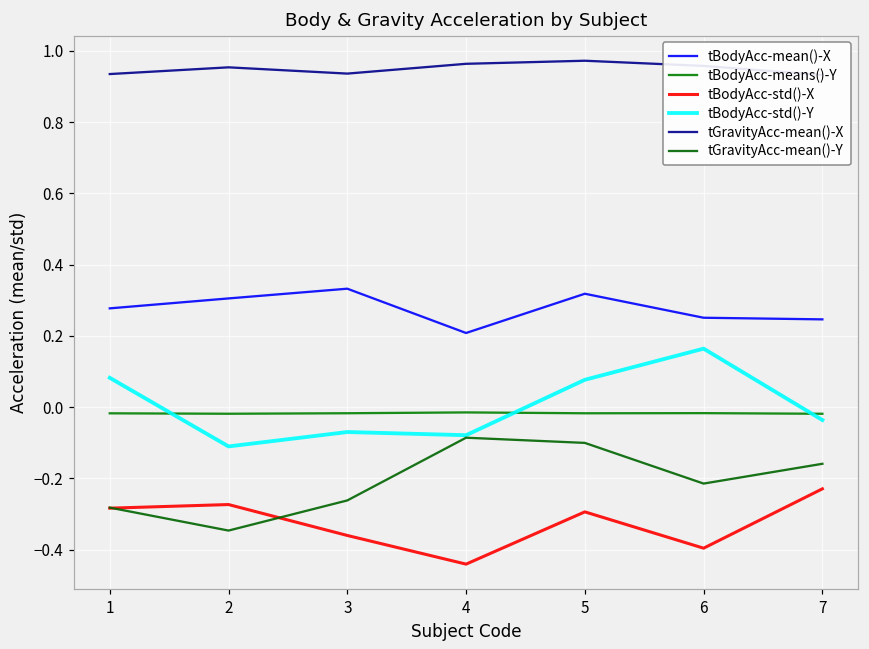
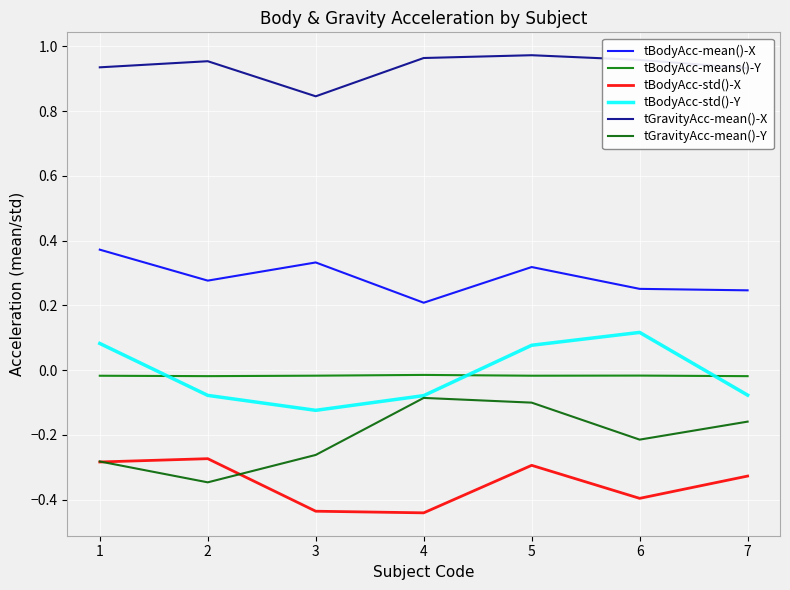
  {
    "tBodyAcc-mean()-X": {
-     "1": 0.28,
-     "2": 0.31,
+     "1": 0.37,
+     "2": 0.28,
      "3": 0.33,
      "4": 0.21,
      "5": 0.32,
      "6": 0.25,
      "7": 0.25
    },
    "tBodyAcc-std()-X": {
      "2": -0.27,
-     "3": -0.36,
+     "3": -0.44,
      "4": -0.44,
      "5": -0.29,
      "6": -0.40,
-     "7": -0.23
+     "7": -0.33
    },
    "tBodyAcc-std()-Y": {
      "1": 0.08,
-     "2": -0.11,
-     "3": -0.07,
+     "2": -0.08,
+     "3": -0.12,
      "5": 0.08,
-     "6": 0.16,
-     "7": -0.04
+     "6": 0.12,
+     "7": -0.08
    },
    "tGravityAcc-mean()-X": {
      "1": 0.94,
      "2": 0.95,
-     "3": 0.94,
+     "3": 0.85,
      "4": 0.96,
      "5": 0.97
    }
  }
